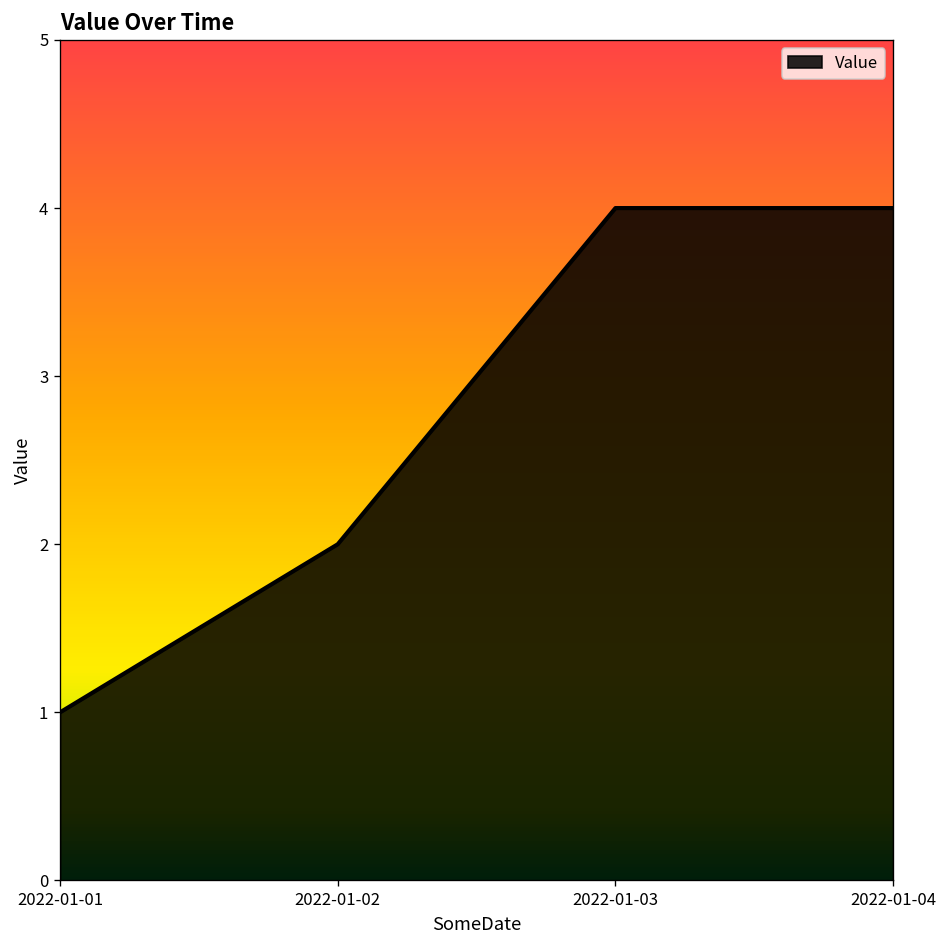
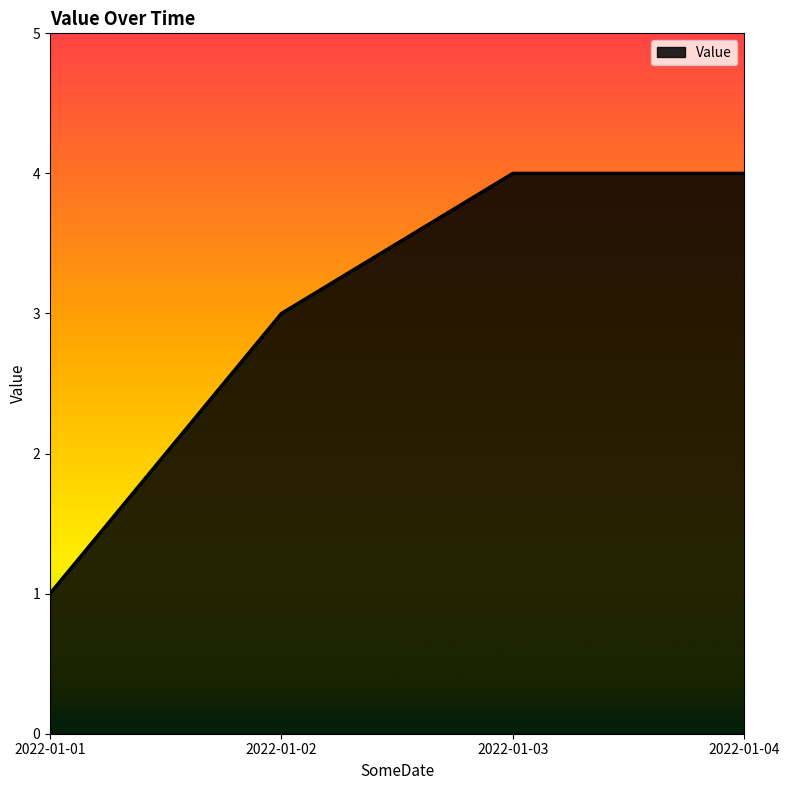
  {
    "2022-01-01": 1,
-   "2022-01-02": 2,
+   "2022-01-02": 3,
    "2022-01-03": 4,
    "2022-01-04": 4
  }
